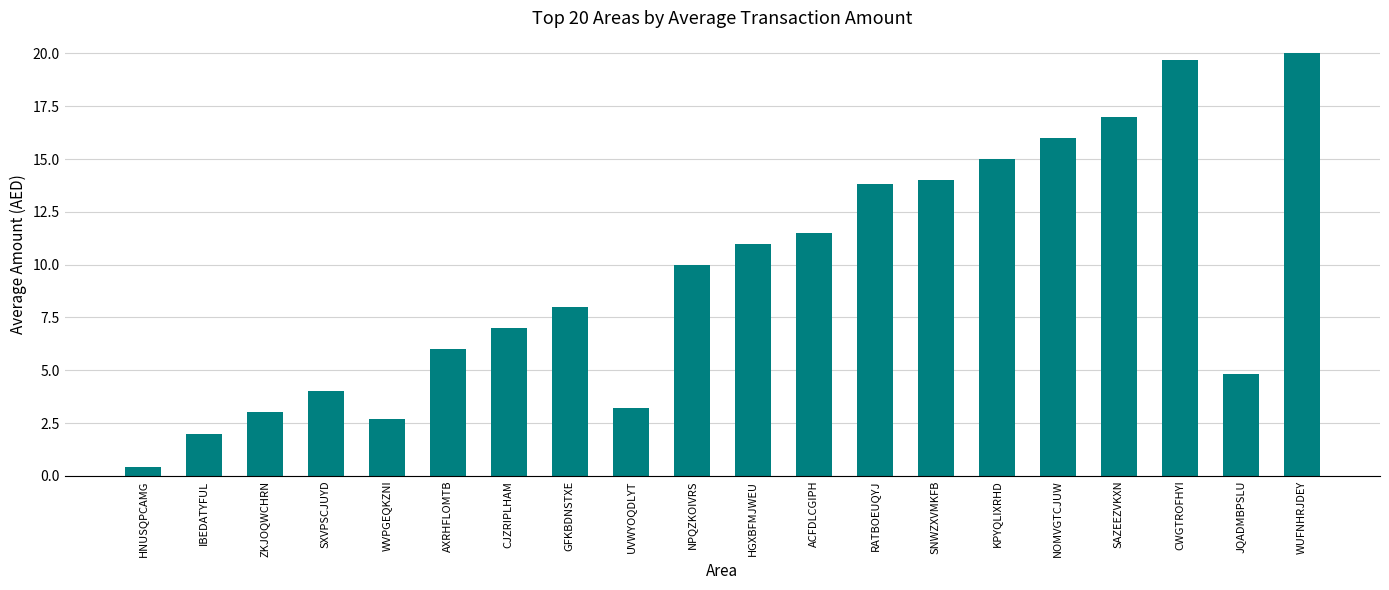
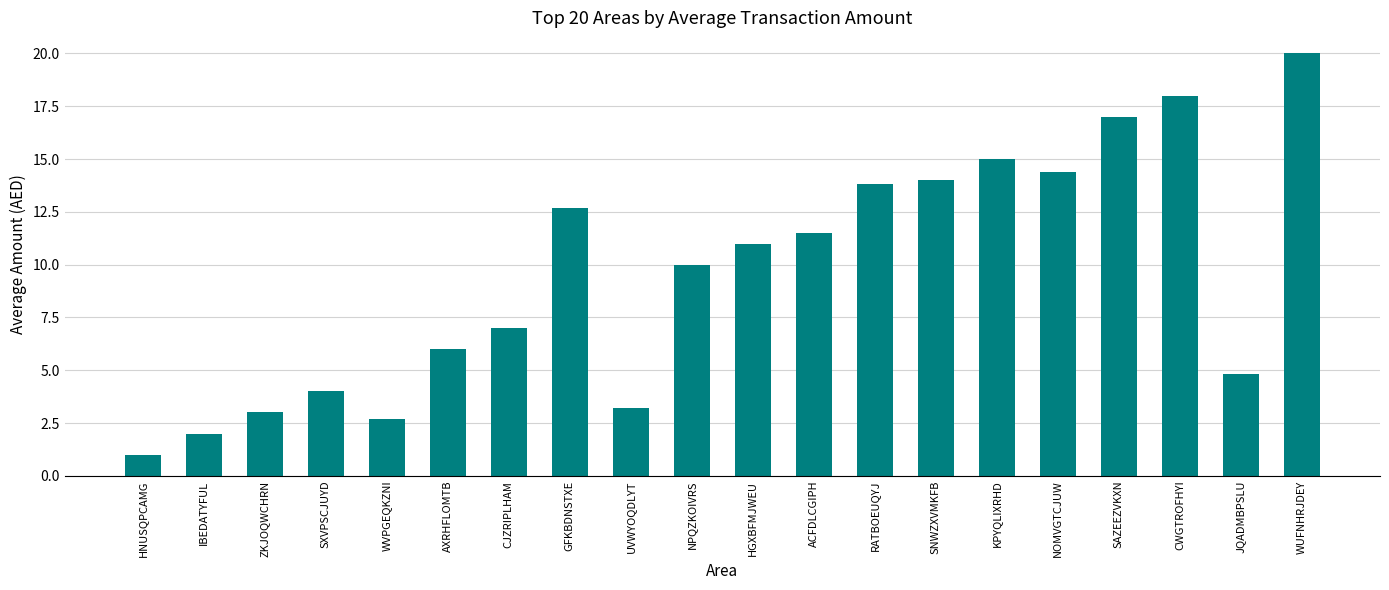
  {
-   "HNUSQPCAMG": 0.4,
+   "HNUSQPCAMG": 1.0,
    "IBEDATYFUL": 2.0,
    "ZKJOQWCHRN": 3.0,
    "SXVPSCJUYD": 4.0,
    "WVPGEQKZNI": 2.7,
    "AXRHFLOMTB": 6.0,
    "CJZRIPLHAM": 7.0,
-   "GFKBDNSTXE": 8.0,
+   "GFKBDNSTXE": 12.7,
    "UVWYOQDLYT": 3.2,
    "NPQZKOIVRS": 10.0,
    "HGXBFMJWEU": 11.0,
    "ACFDLCGIPH": 11.5,
    "RATBOEUQYJ": 13.8,
    "SNWZXVMKFB": 14.0,
    "KPYQLIXRHD": 15.0,
-   "NOMVGTCJUW": 16.0,
+   "NOMVGTCJUW": 14.4,
    "SAZEEZVKXN": 17.0,
-   "CWGTROFHYI": 19.7,
+   "CWGTROFHYI": 18.0,
    "JQADMBPSLU": 4.8,
    "WUFNHRJDEY": 20.0
  }
